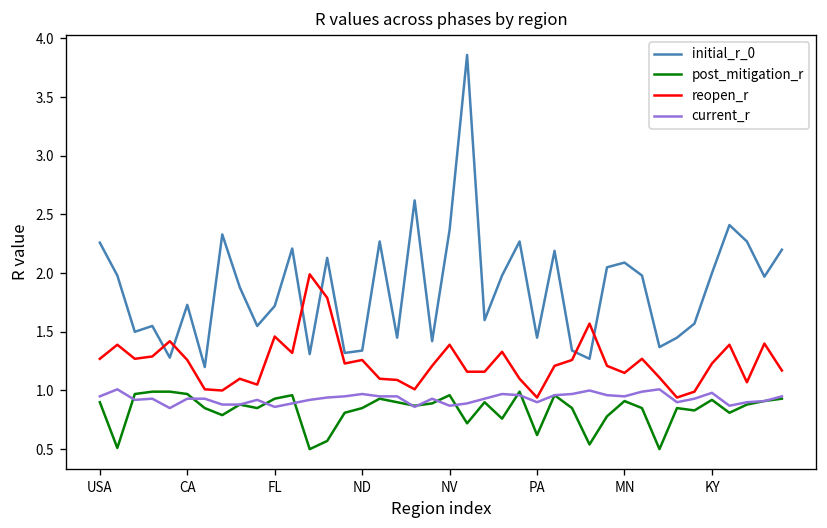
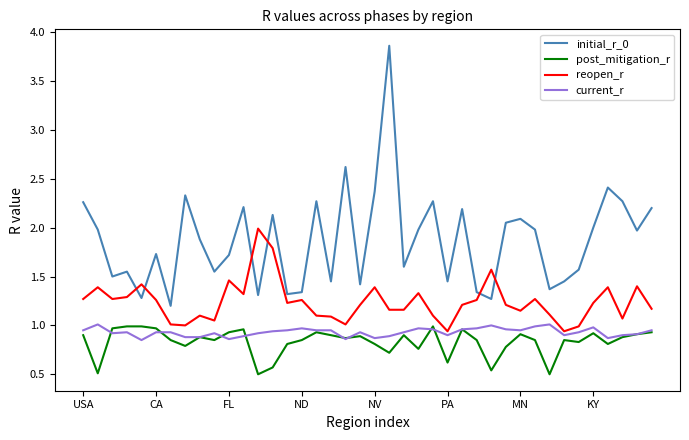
  {
    "initial_r_0": {
      "USA": 2.3,
      "CA": 1.7,
      "FL": 1.7,
      "NV": 2.4,
      "PA": 1.5,
      "MN": 2.1,
      "KY": 2.0
    },
    "post_mitigation_r": {
      "USA": 0.9,
      "CA": 1.0,
      "FL": 0.9,
-     "NV": 1.0,
+     "NV": 0.8,
      "PA": 0.6,
      "MN": 0.9,
      "KY": 0.9
    },
    "reopen_r": {
      "USA": 1.3,
      "CA": 1.3,
      "FL": 1.5,
      "NV": 1.4,
      "PA": 0.9,
      "MN": 1.2,
      "KY": 1.2
    },
    "current_r": {
      "USA": 1.0,
      "CA": 0.9,
      "FL": 0.9,
      "NV": 0.9,
      "PA": 0.9,
      "MN": 1.0,
      "KY": 1.0
    }
  }
